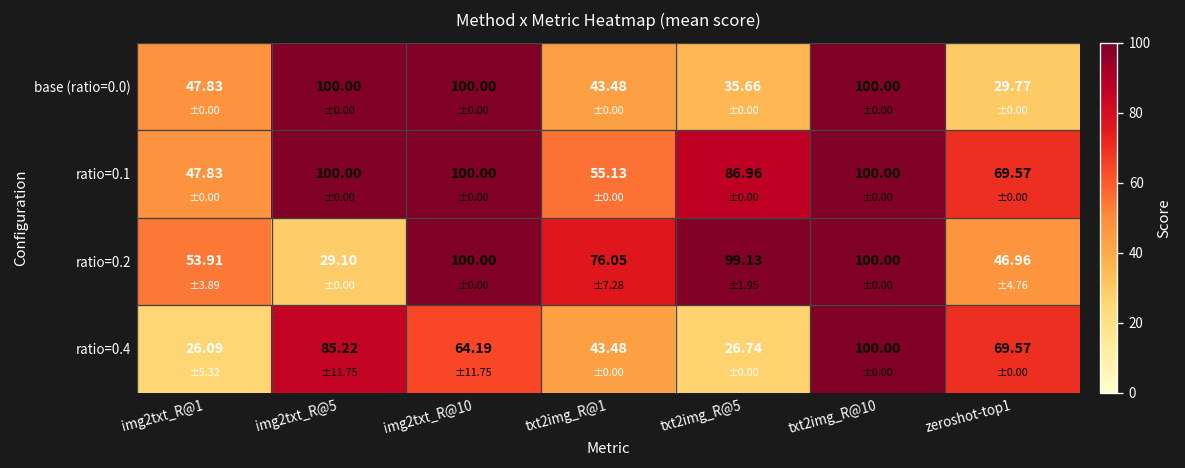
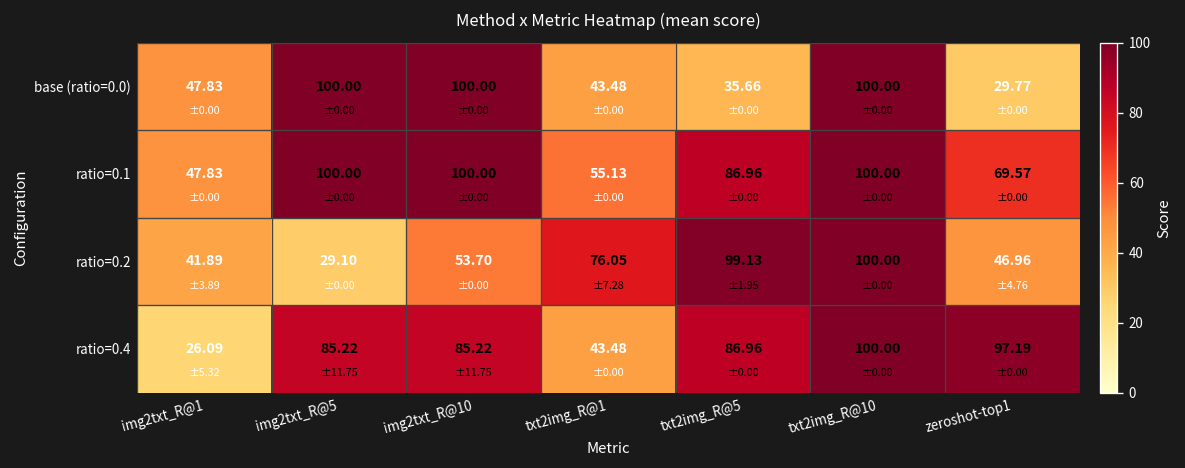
  {
    "ratio=0.2": {
-     "img2txt_R@1": 53.91,
-     "img2txt_R@10": 100.00
+     "img2txt_R@1": 41.89,
+     "img2txt_R@10": 53.70
    },
    "ratio=0.4": {
-     "img2txt_R@10": 64.19,
-     "txt2img_R@5": 26.74,
-     "zeroshot-top1": 69.57
+     "img2txt_R@10": 85.22,
+     "txt2img_R@5": 86.96,
+     "zeroshot-top1": 97.19
    }
  }
